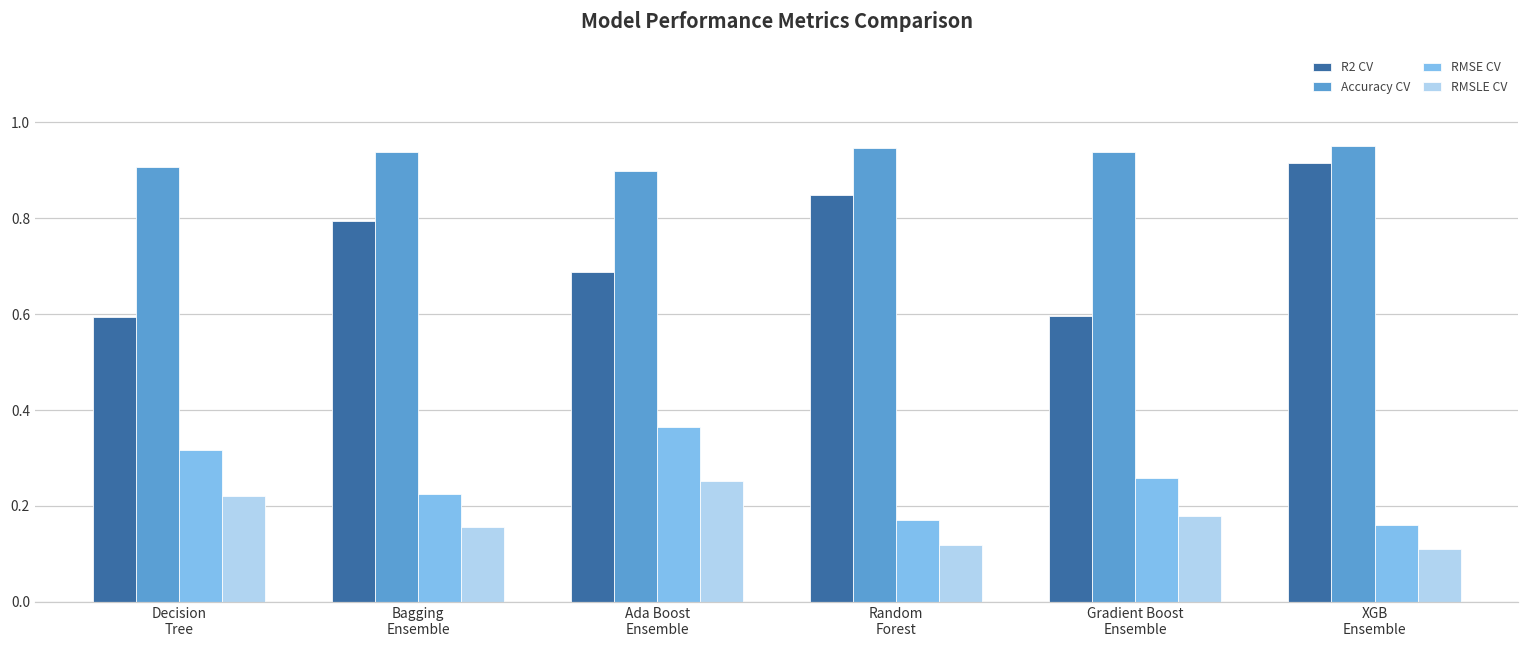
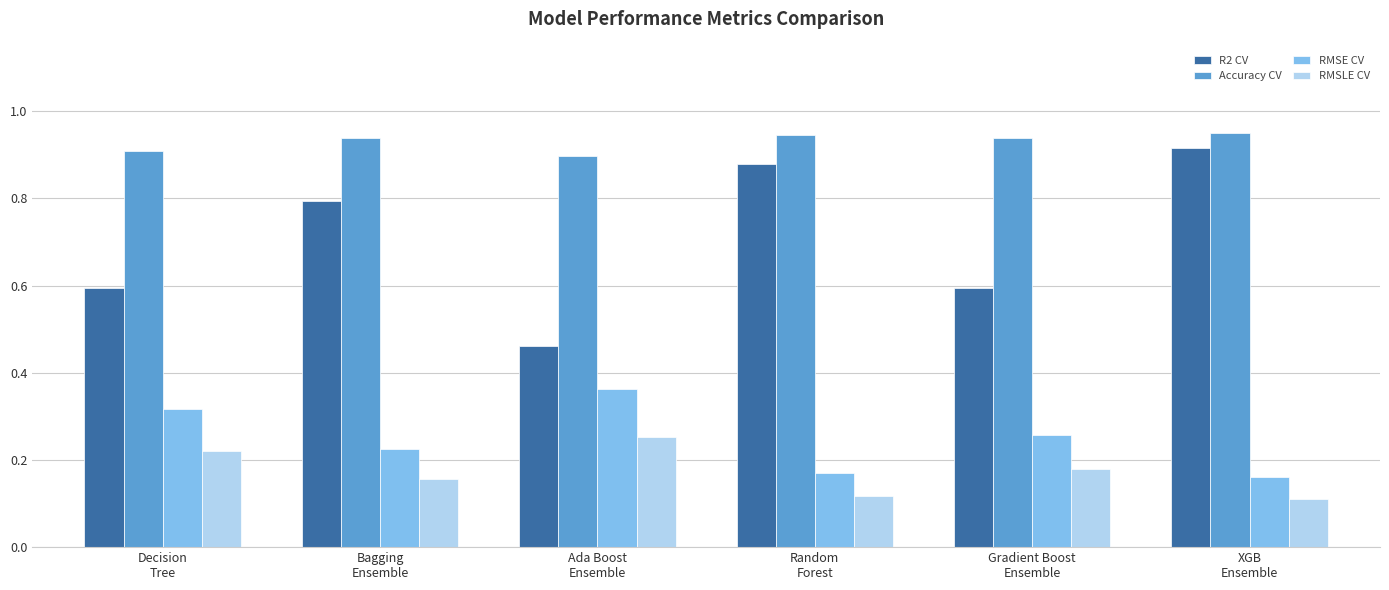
  {
    "R2 CV": {
      "Decision Tree": 0.59,
      "Bagging Ensemble": 0.79,
-     "Ada Boost Ensemble": 0.69,
-     "Random Forest": 0.85,
+     "Ada Boost Ensemble": 0.46,
+     "Random Forest": 0.88,
      "Gradient Boost Ensemble": 0.60,
      "XGB Ensemble": 0.92
    }
  }
